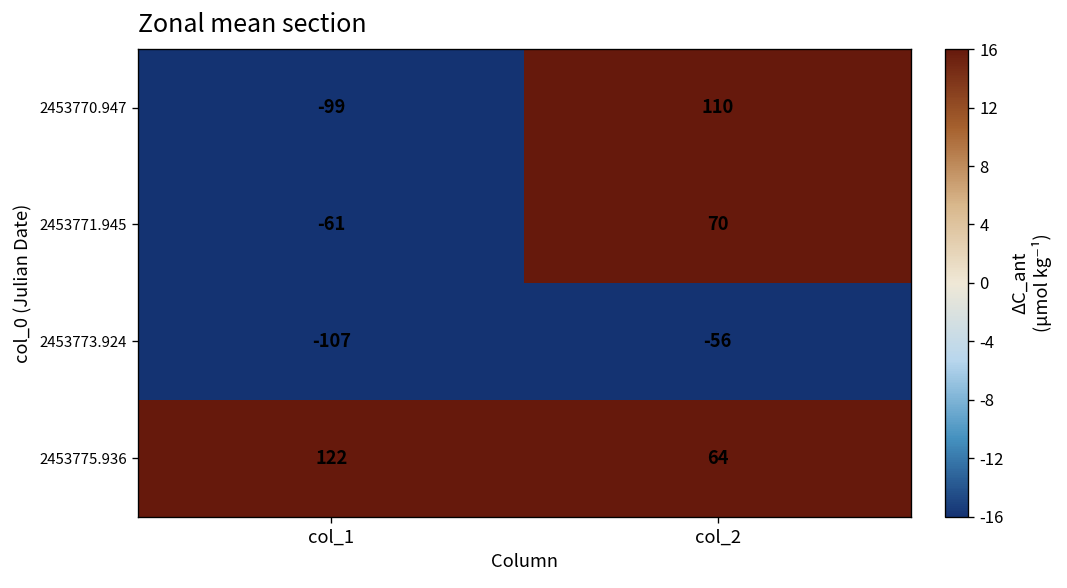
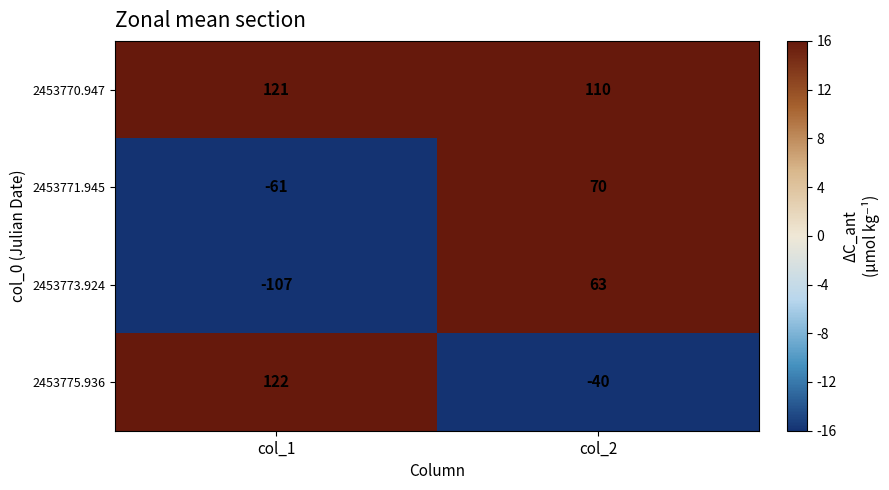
  {
    "2453770.947": {
-     "col_1": -99,
+     "col_1": 121,
      "col_2": 110
    },
    "2453771.945": {
      "col_1": -61,
      "col_2": 70
    },
    "2453773.924": {
      "col_1": -107,
-     "col_2": -56
+     "col_2": 63
    },
    "2453775.936": {
      "col_1": 122,
-     "col_2": 64
+     "col_2": -40
    }
  }
